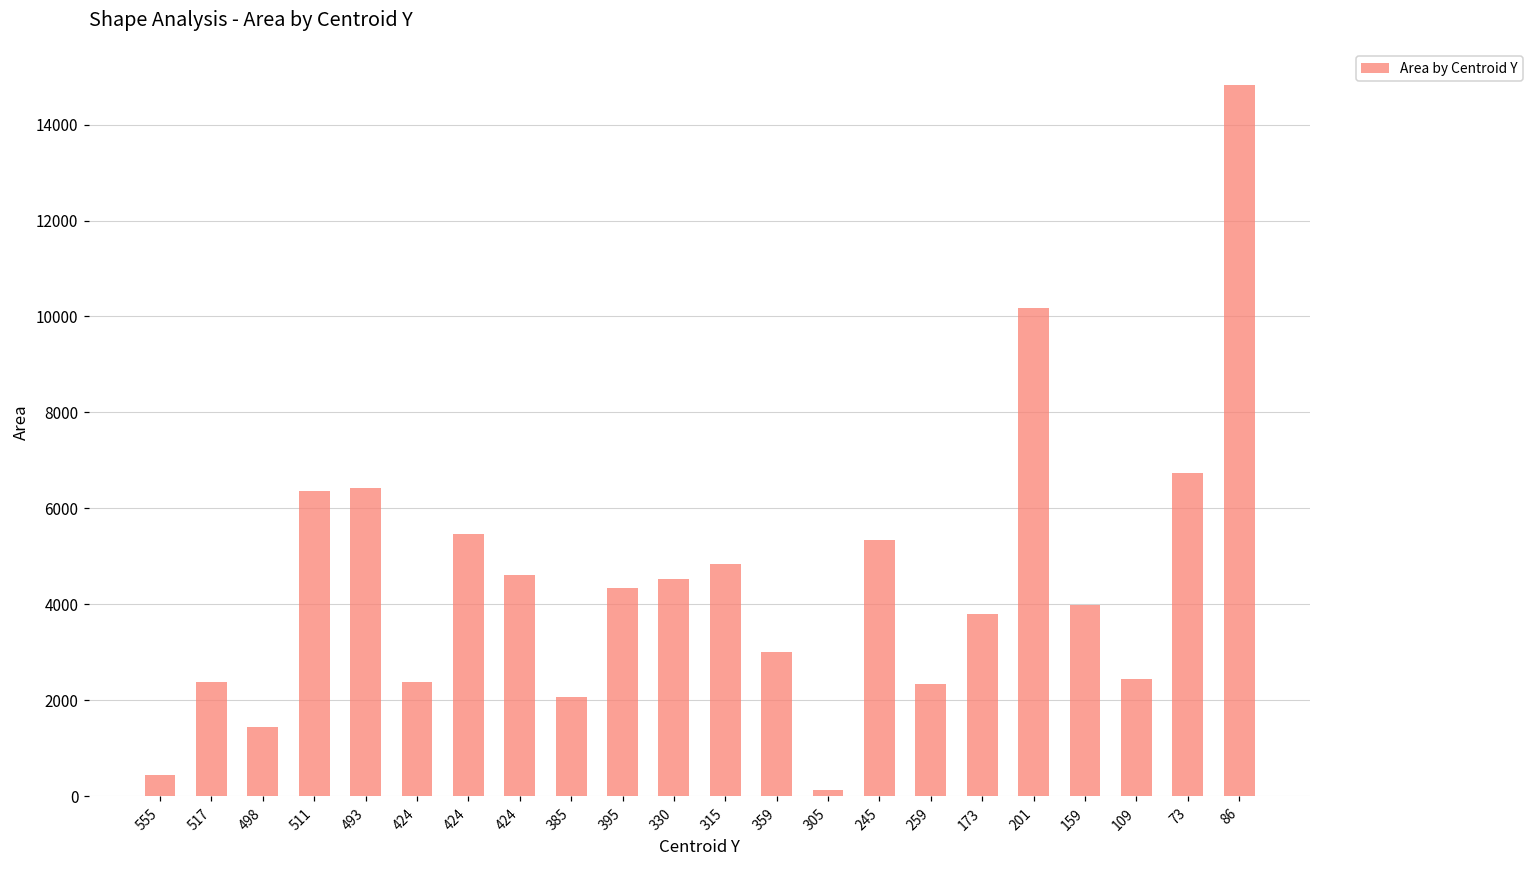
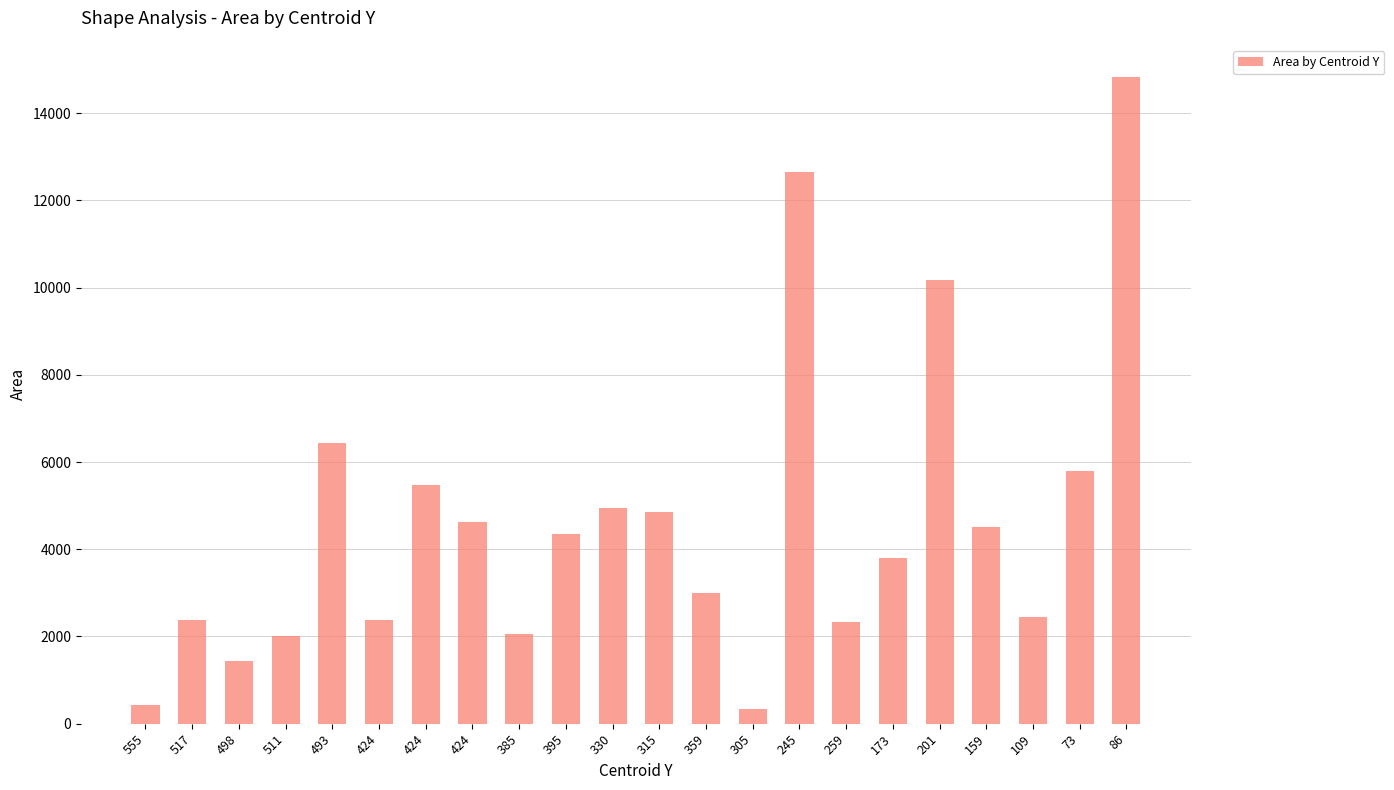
  {
    "555": 400,
    "517": 2400,
    "498": 1400,
-   "511": 6400,
+   "511": 2000,
    "493": 6400,
    "385": 2100,
    "395": 4300,
-   "330": 4500,
+   "330": 5000,
    "315": 4800,
    "359": 3000,
-   "305": 100,
-   "245": 5300,
+   "305": 300,
+   "245": 12600,
    "259": 2300,
    "173": 3800,
    "201": 10200,
-   "159": 4000,
+   "159": 4500,
    "109": 2400,
-   "73": 6700,
+   "73": 5800,
    "86": 14800
  }
